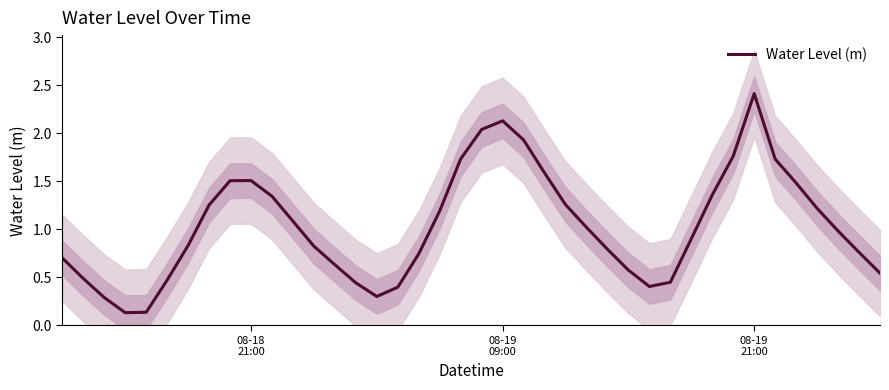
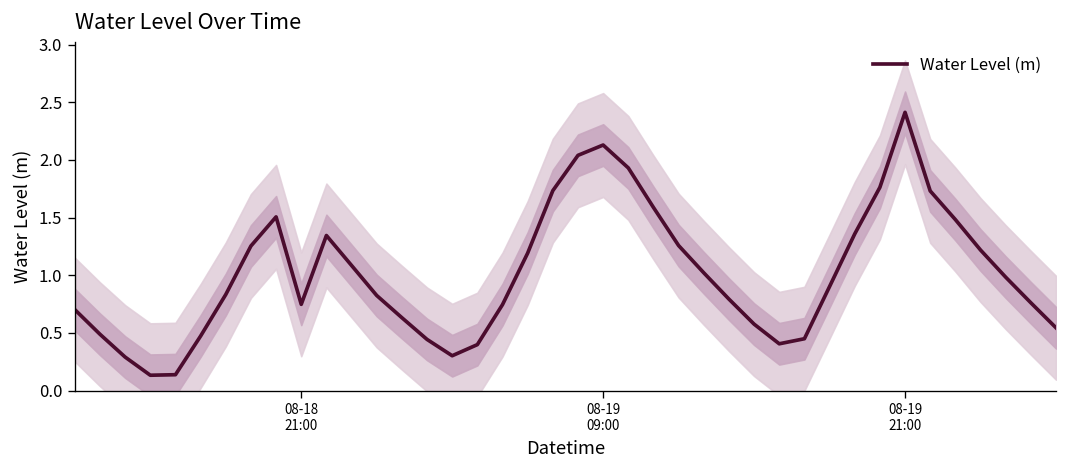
  {
    "Water Level (m)": {
-     "08-18 21:00": 1.5,
+     "08-18 21:00": 0.7,
      "08-19 09:00": 2.1,
      "08-19 21:00": 2.4
    }
  }
